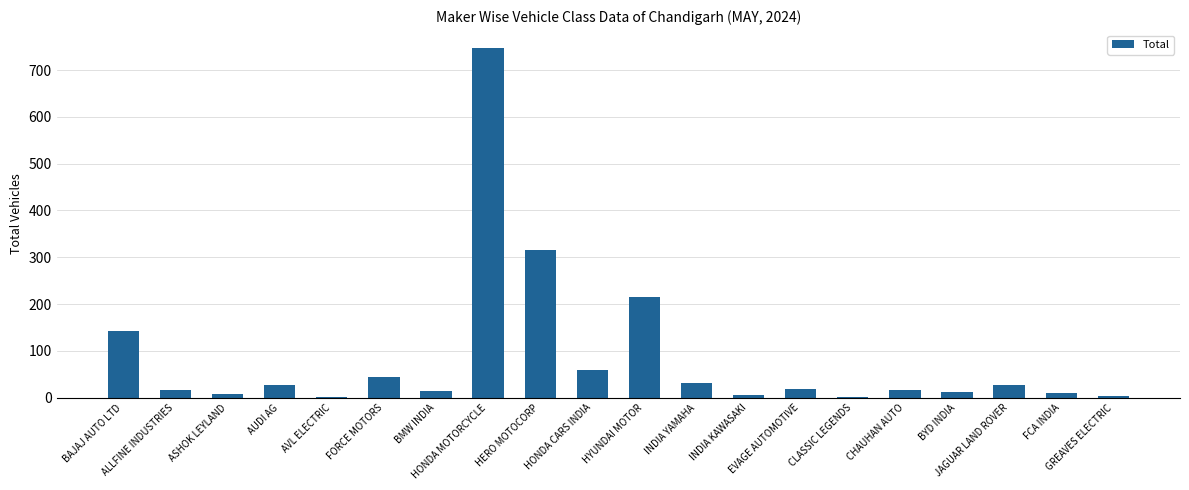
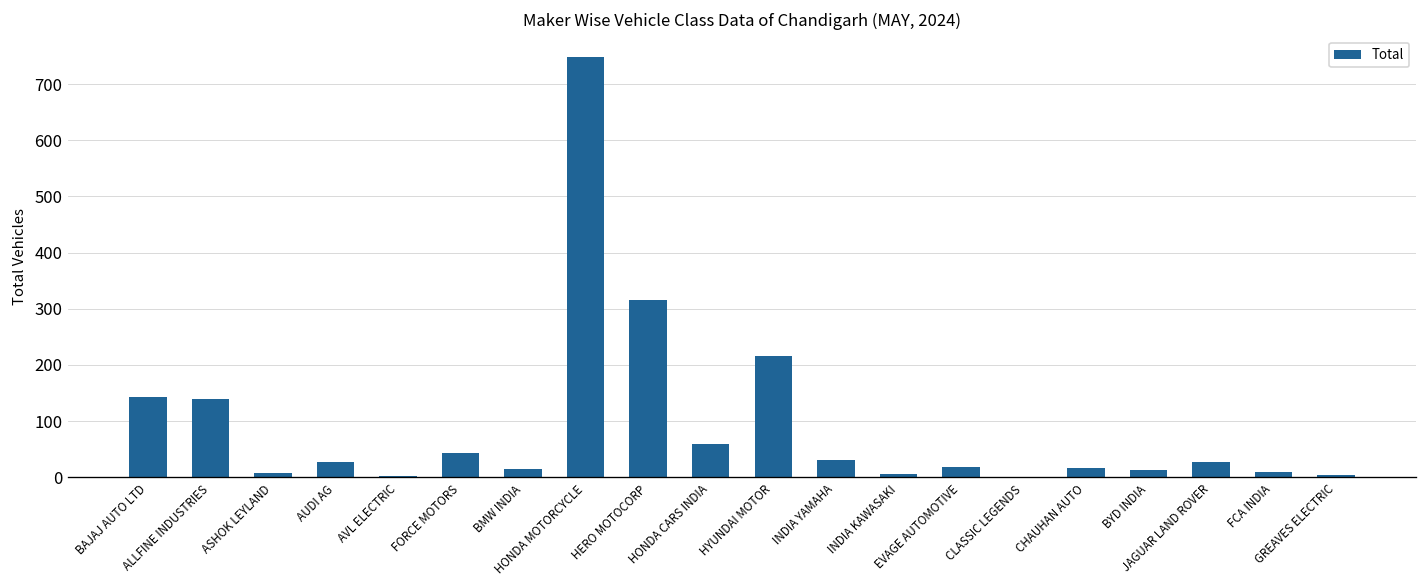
  {
    "BAJAJ AUTO LTD": 140,
-   "ALLFINE INDUSTRIES": 20,
+   "ALLFINE INDUSTRIES": 140,
    "ASHOK LEYLAND": 10,
    "AUDI AG": 30,
    "FORCE MOTORS": 40,
    "BMW INDIA": 10,
    "HONDA MOTORCYCLE": 750,
    "HERO MOTOCORP": 320,
    "HONDA CARS INDIA": 60,
    "HYUNDAI MOTOR": 220,
    "INDIA YAMAHA": 30,
    "EVAGE AUTOMOTIVE": 20,
    "CHAUHAN AUTO": 20,
    "BYD INDIA": 10,
    "JAGUAR LAND ROVER": 30,
    "FCA INDIA": 10
  }
